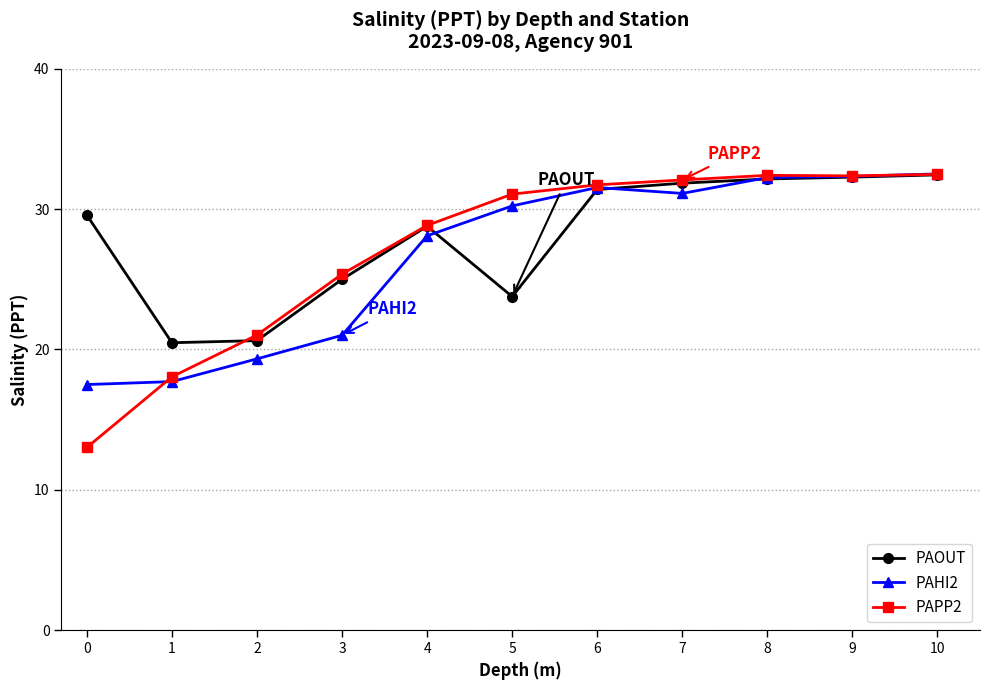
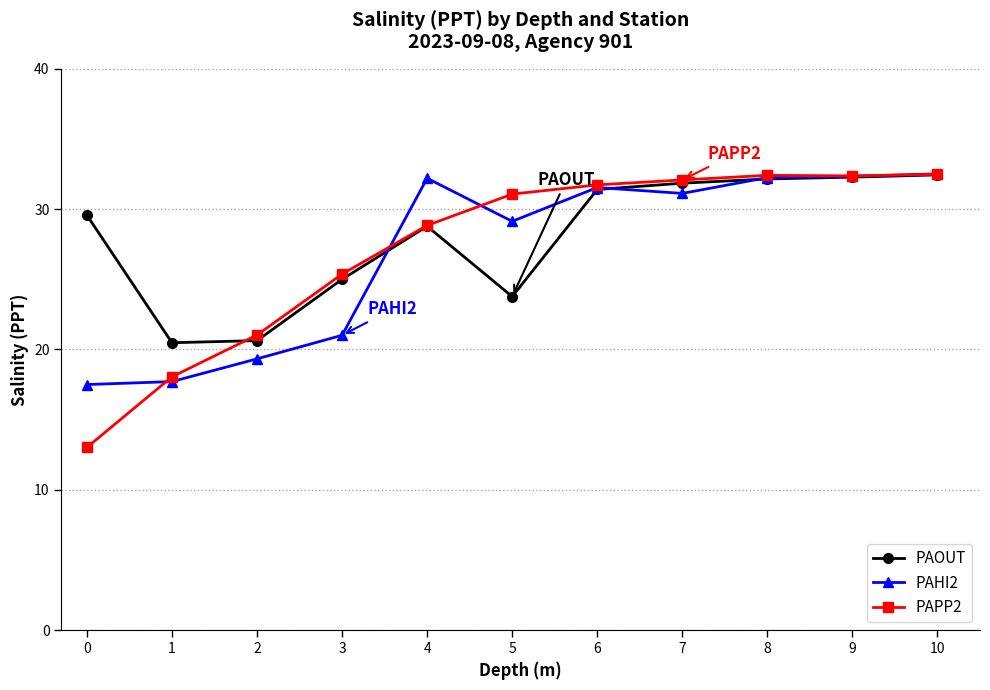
  {
    "PAOUT": {
      "0": 29.6,
      "1": 20.5,
      "2": 20.6,
      "3": 25.0,
      "5": 23.8,
      "7": 31.9
    },
    "PAHI2": {
      "0": 17.5,
      "1": 17.7,
      "2": 19.3,
      "3": 21.0,
-     "4": 28.1,
-     "5": 30.2,
+     "4": 32.2,
+     "5": 29.1,
      "7": 31.1
    },
    "PAPP2": {
      "0": 13.0,
      "1": 18.1,
      "2": 21.0,
      "3": 25.4,
      "5": 31.1,
      "6": 31.7,
      "7": 32.1
    }
  }
